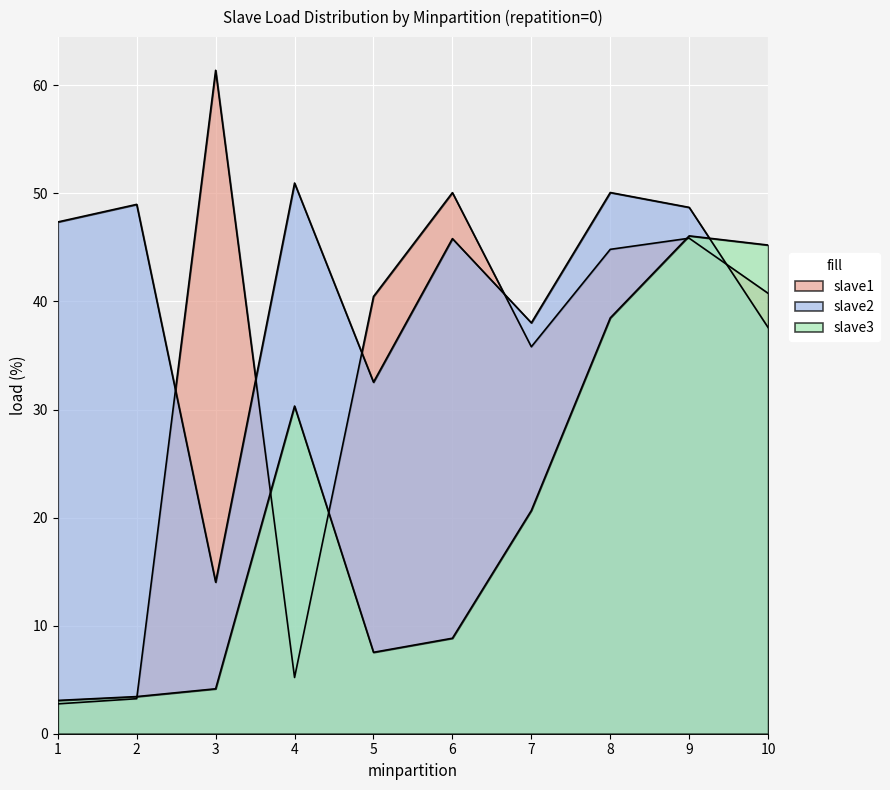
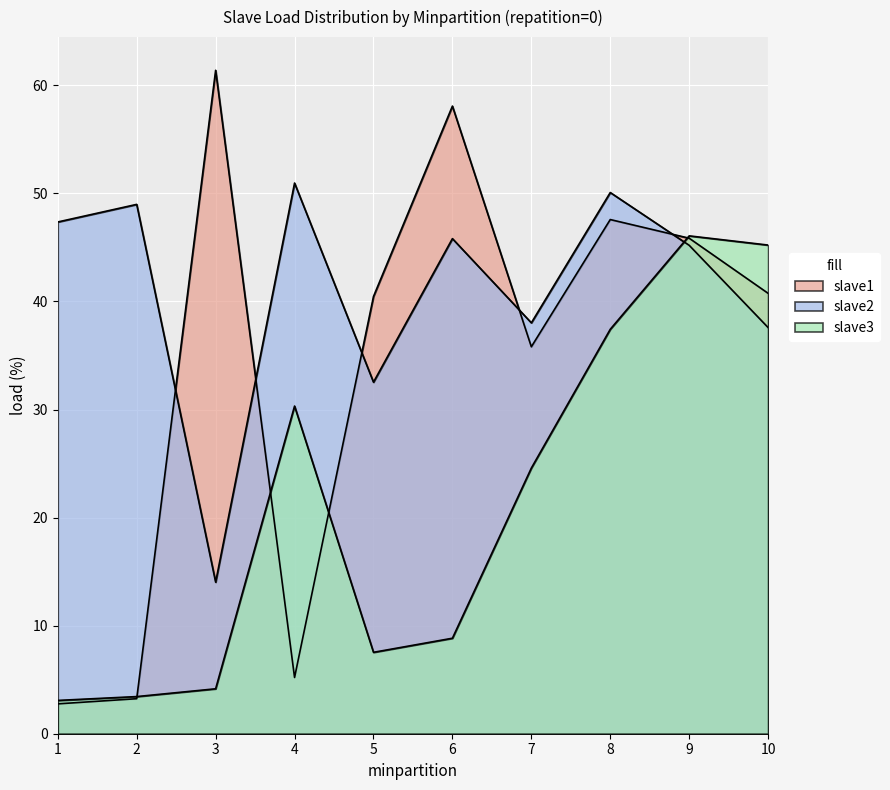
  {
    "slave1": {
      "1": 2.8,
      "3": 61.4,
      "4": 5.2,
      "5": 40.5,
-     "6": 50.1,
+     "6": 58.1,
      "7": 35.8,
-     "8": 44.8,
+     "8": 47.6,
      "10": 40.8
    },
    "slave2": {
      "1": 47.4,
      "2": 49.0,
      "3": 14.0,
      "4": 51.0,
      "5": 32.5,
      "6": 45.8,
      "7": 38.0,
      "8": 50.1,
-     "9": 48.7,
+     "9": 45.2,
      "10": 37.6
    },
    "slave3": {
      "1": 3.1,
      "3": 4.2,
      "4": 30.3,
      "5": 7.5,
      "6": 8.8,
-     "7": 20.7,
-     "8": 38.5,
+     "7": 24.6,
+     "8": 37.4,
      "10": 45.2
    }
  }
